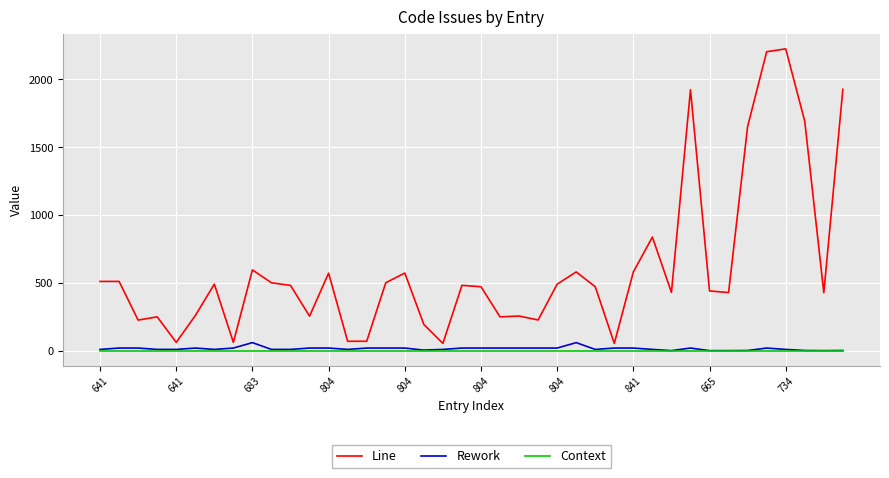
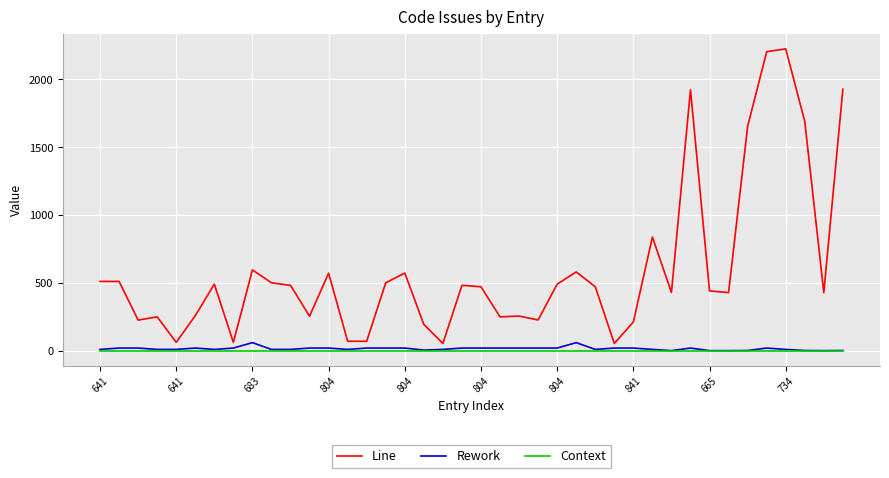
  {
    "Line": {
-     "841": 580,
+     "841": 210,
      "734": 2230
    },
    "Rework": {
      "841": 20
    },
    "Context": {
      "841": 0
    }
  }
